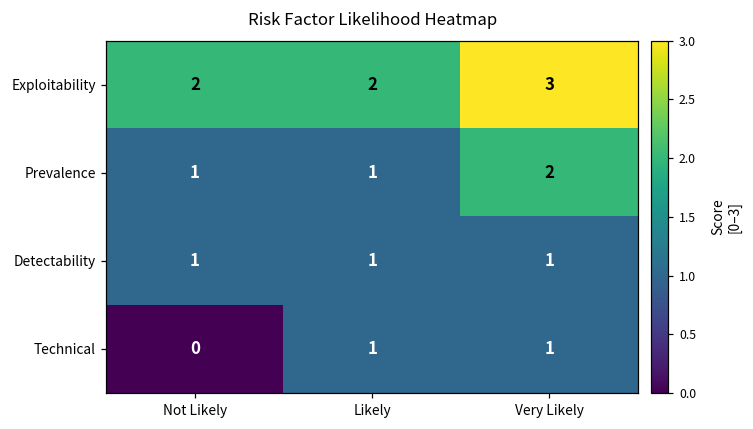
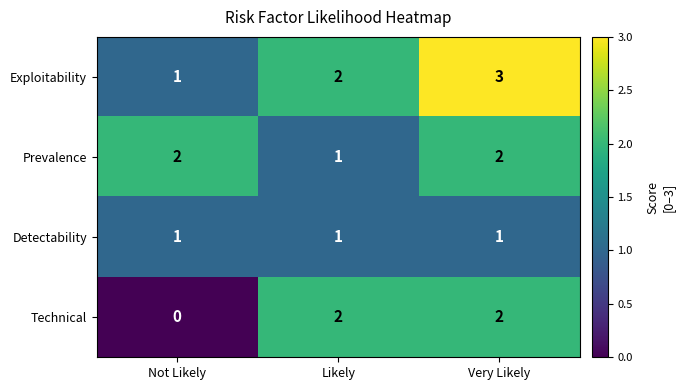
  {
    "Exploitability": {
-     "Not Likely": 2,
+     "Not Likely": 1,
      "Likely": 2,
      "Very Likely": 3
    },
    "Prevalence": {
-     "Not Likely": 1,
+     "Not Likely": 2,
      "Likely": 1,
      "Very Likely": 2
    },
    "Detectability": {
      "Not Likely": 1,
      "Likely": 1,
      "Very Likely": 1
    },
    "Technical": {
      "Not Likely": 0,
-     "Likely": 1,
-     "Very Likely": 1
+     "Likely": 2,
+     "Very Likely": 2
    }
  }
